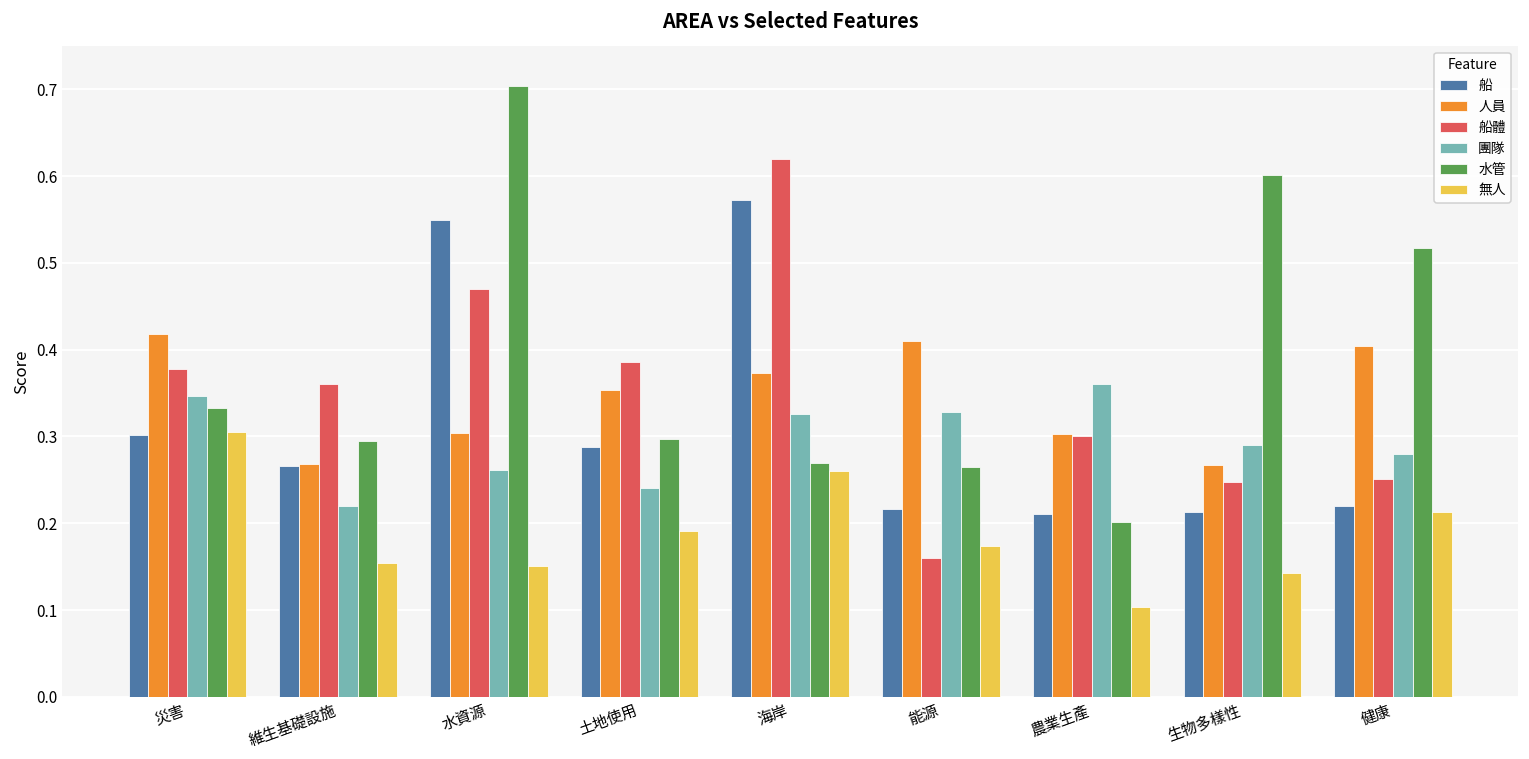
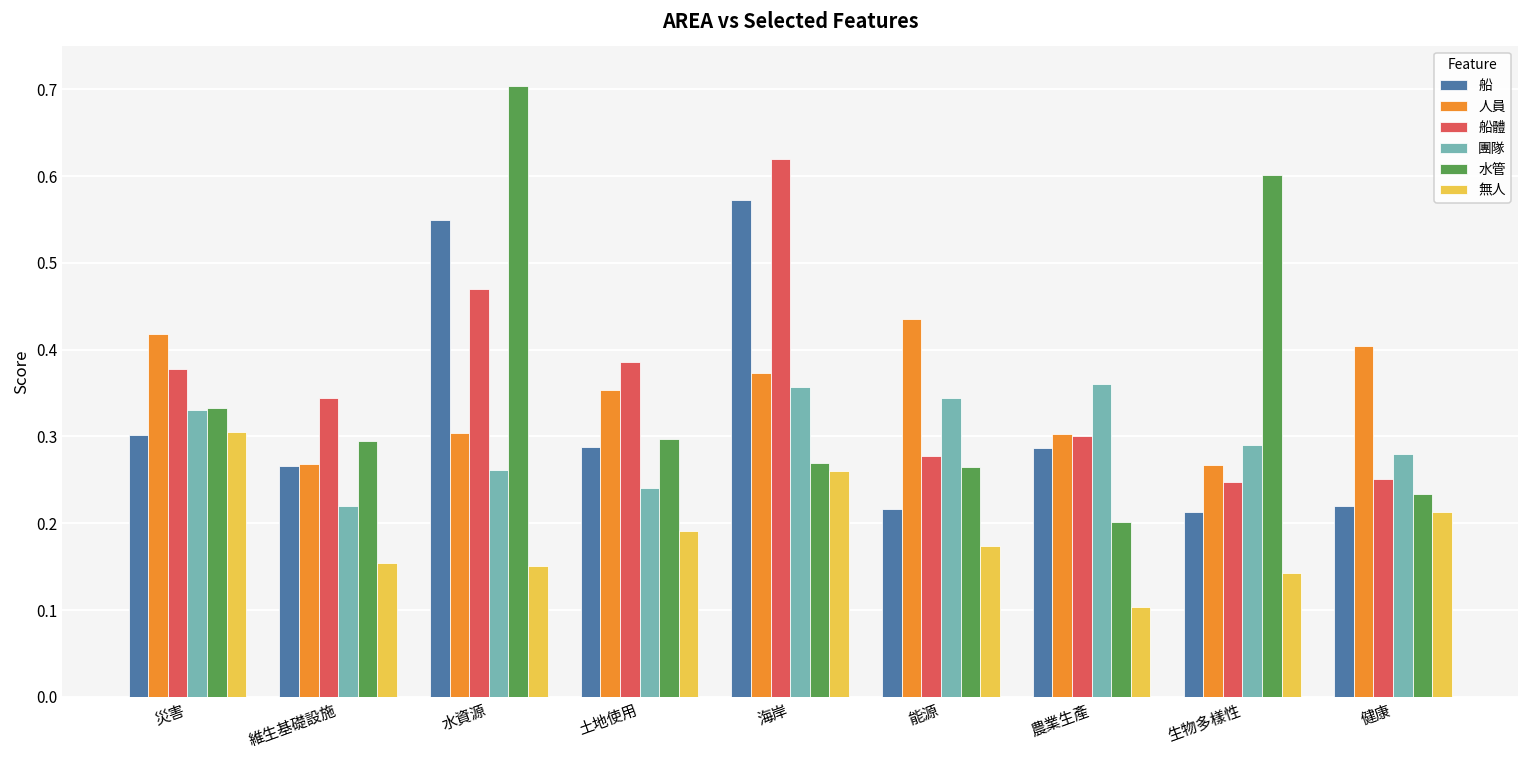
  {
    "船": {
      "災害": 0.30,
      "維生基礎設施": 0.27,
      "水資源": 0.55,
      "土地使用": 0.29,
      "海岸": 0.57,
      "能源": 0.22,
-     "農業生產": 0.21,
+     "農業生產": 0.29,
      "生物多樣性": 0.21,
      "健康": 0.22
    },
    "人員": {
      "災害": 0.42,
      "維生基礎設施": 0.27,
      "水資源": 0.30,
      "土地使用": 0.35,
      "海岸": 0.37,
-     "能源": 0.41,
+     "能源": 0.44,
      "農業生產": 0.30,
      "生物多樣性": 0.27,
      "健康": 0.40
    },
    "船體": {
      "災害": 0.38,
-     "維生基礎設施": 0.36,
+     "維生基礎設施": 0.34,
      "水資源": 0.47,
      "土地使用": 0.39,
      "海岸": 0.62,
-     "能源": 0.16,
+     "能源": 0.28,
      "農業生產": 0.30,
      "生物多樣性": 0.25,
      "健康": 0.25
    },
    "團隊": {
-     "災害": 0.35,
+     "災害": 0.33,
      "維生基礎設施": 0.22,
      "水資源": 0.26,
      "土地使用": 0.24,
-     "海岸": 0.33,
-     "能源": 0.33,
+     "海岸": 0.36,
+     "能源": 0.34,
      "農業生產": 0.36,
      "生物多樣性": 0.29,
      "健康": 0.28
    },
    "水管": {
      "災害": 0.33,
      "維生基礎設施": 0.29,
      "水資源": 0.70,
      "土地使用": 0.30,
      "海岸": 0.27,
      "能源": 0.26,
      "農業生產": 0.20,
      "生物多樣性": 0.60,
-     "健康": 0.52
+     "健康": 0.23
    },
    "無人": {
      "災害": 0.30,
      "維生基礎設施": 0.15,
      "水資源": 0.15,
      "土地使用": 0.19,
      "海岸": 0.26,
      "能源": 0.17,
      "農業生產": 0.10,
      "生物多樣性": 0.14,
      "健康": 0.21
    }
  }
